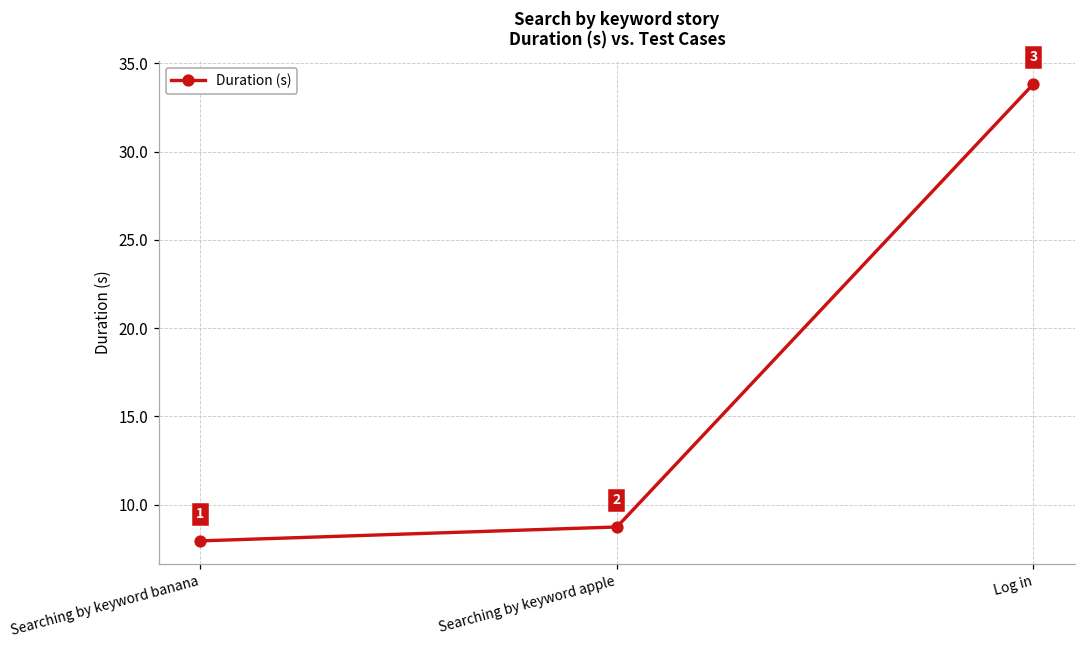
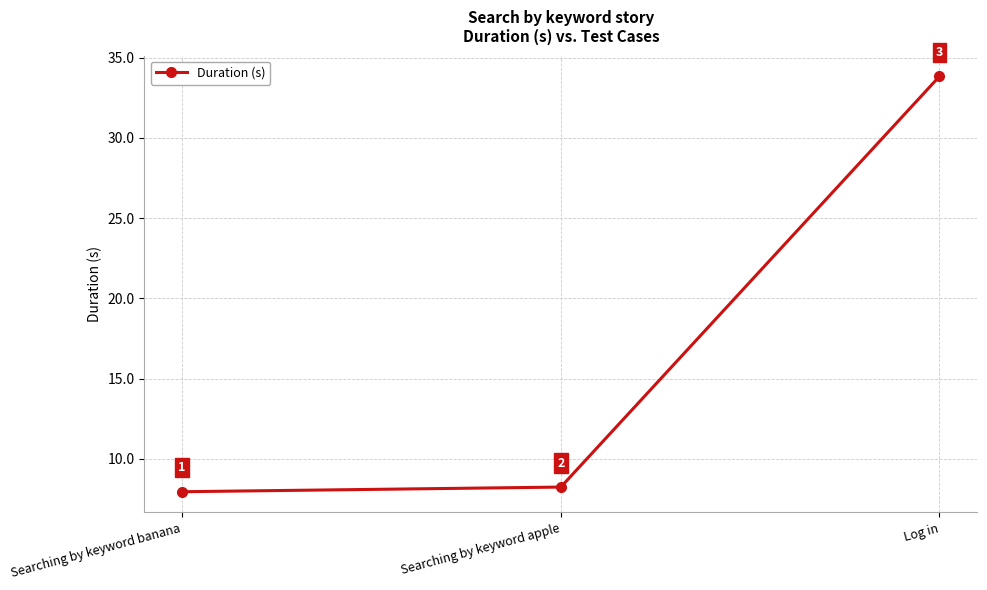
  {
-   "Searching by keyword apple": 8.7
+   "Searching by keyword apple": 8.2
  }
